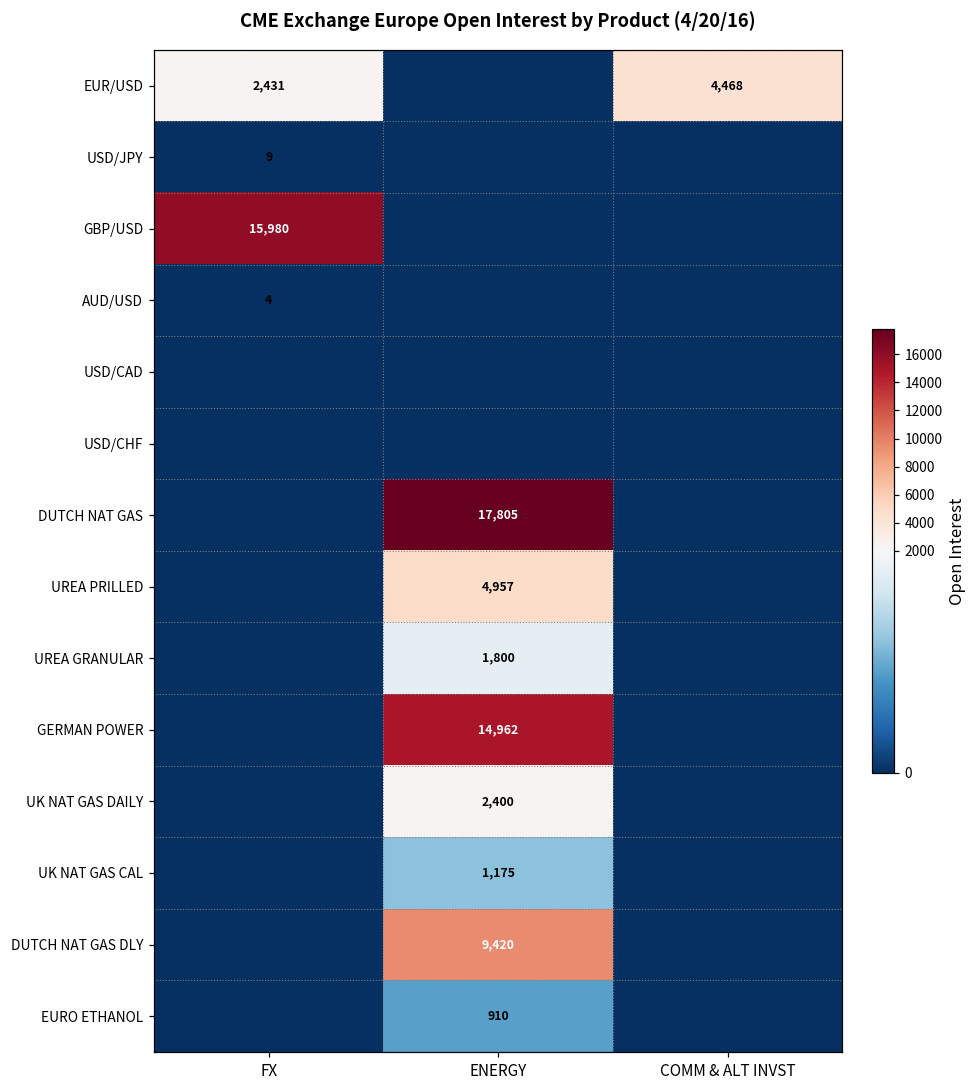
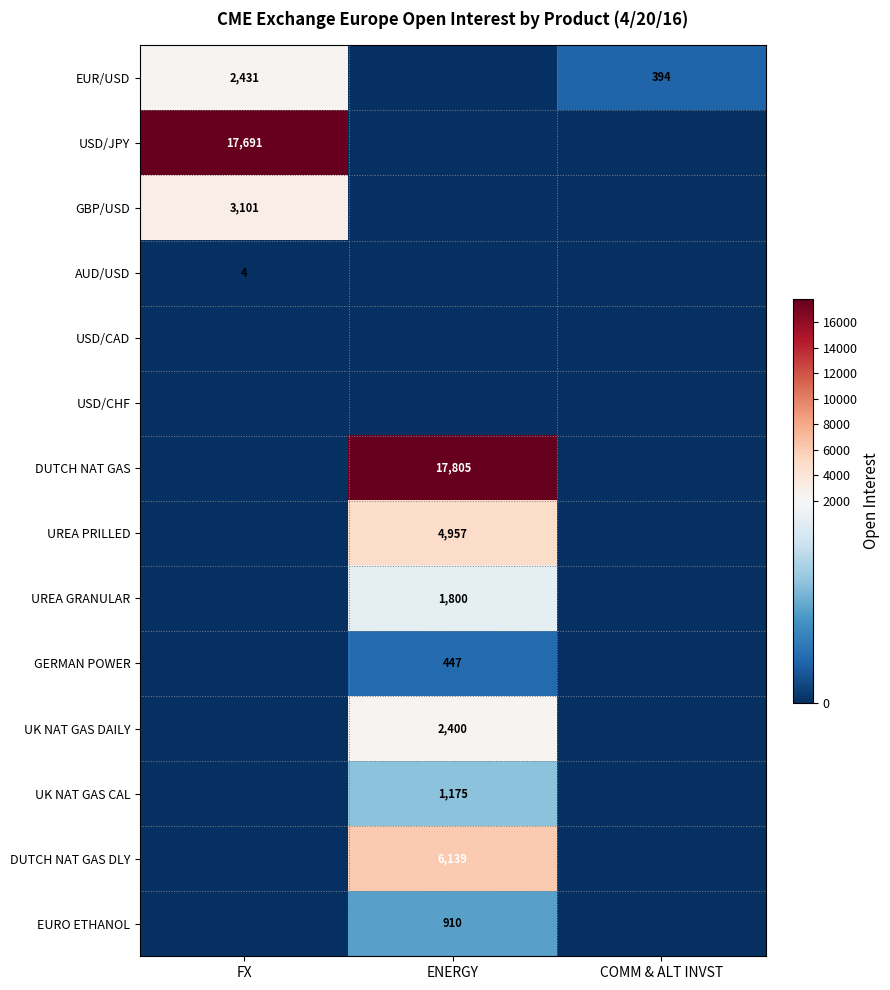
  {
    "EUR/USD": {
      "FX": "2,431",
-     "COMM & ALT INVST": "4,468"
+     "COMM & ALT INVST": "394"
    },
    "USD/JPY": {
-     "FX": "9"
+     "FX": "17,691"
    },
    "GBP/USD": {
-     "FX": "15,980"
+     "FX": "3,101"
    },
    "AUD/USD": {
      "FX": "4"
    },
    "DUTCH NAT GAS": {
      "ENERGY": "17,805"
    },
    "UREA PRILLED": {
      "ENERGY": "4,957"
    },
    "UREA GRANULAR": {
      "ENERGY": "1,800"
    },
    "GERMAN POWER": {
-     "ENERGY": "14,962"
+     "ENERGY": "447"
    },
    "UK NAT GAS DAILY": {
      "ENERGY": "2,400"
    },
    "UK NAT GAS CAL": {
      "ENERGY": "1,175"
    },
    "DUTCH NAT GAS DLY": {
-     "ENERGY": "9,420"
+     "ENERGY": "6,139"
    },
    "EURO ETHANOL": {
      "ENERGY": "910"
    }
  }
